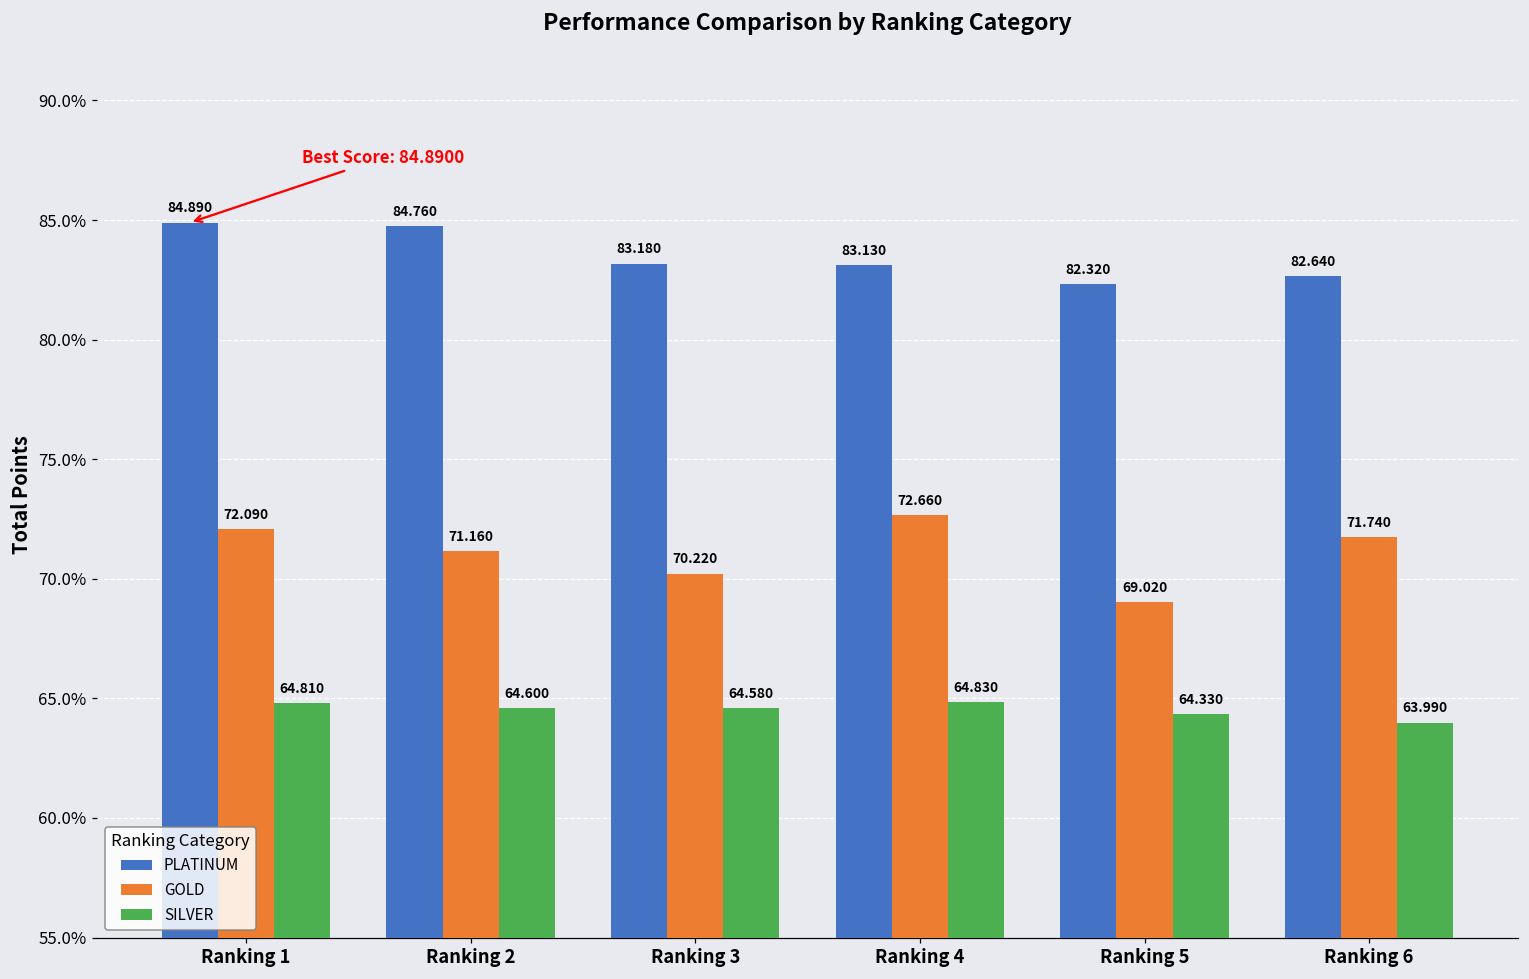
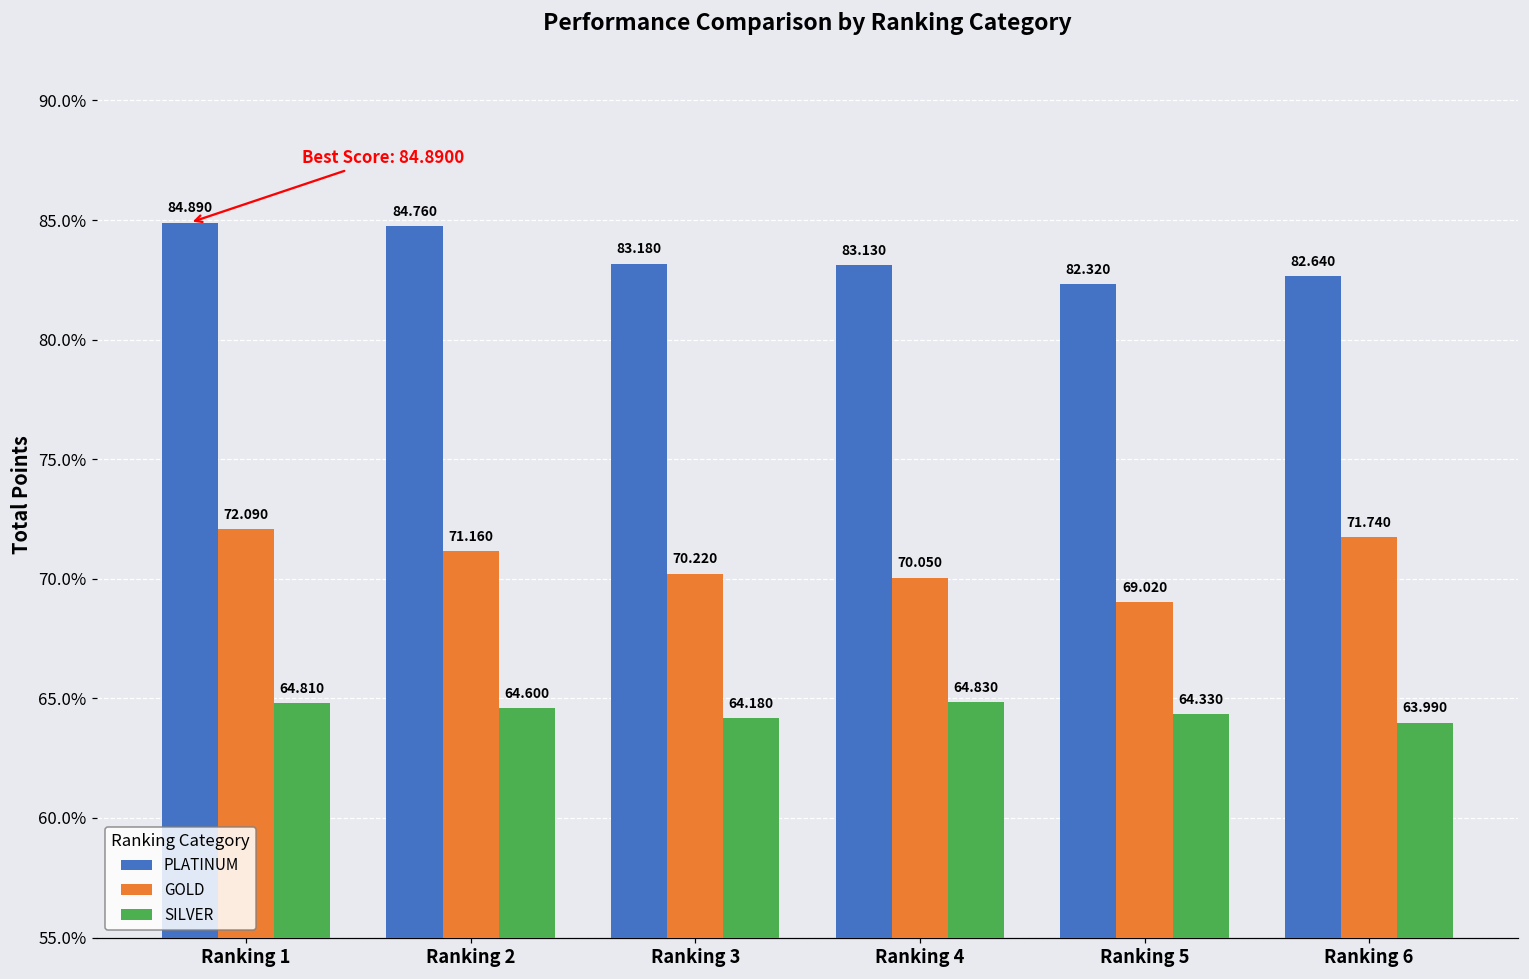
  {
    "PLATINUM": {
      "Ranking 1": 84.8900,
      "Ranking 3": 83.180,
      "Ranking 4": 83.130,
      "Ranking 5": 82.320,
      "Ranking 6": 82.640
    },
    "GOLD": {
      "Ranking 1": 72.090,
      "Ranking 2": 71.160,
      "Ranking 3": 70.220,
-     "Ranking 4": 72.660,
+     "Ranking 4": 70.050,
      "Ranking 5": 69.020,
      "Ranking 6": 71.740
    },
    "SILVER": {
      "Ranking 1": 64.810,
      "Ranking 2": 64.600,
-     "Ranking 3": 64.580,
+     "Ranking 3": 64.180,
      "Ranking 4": 64.830,
      "Ranking 5": 64.330,
      "Ranking 6": 63.990
    }
  }
